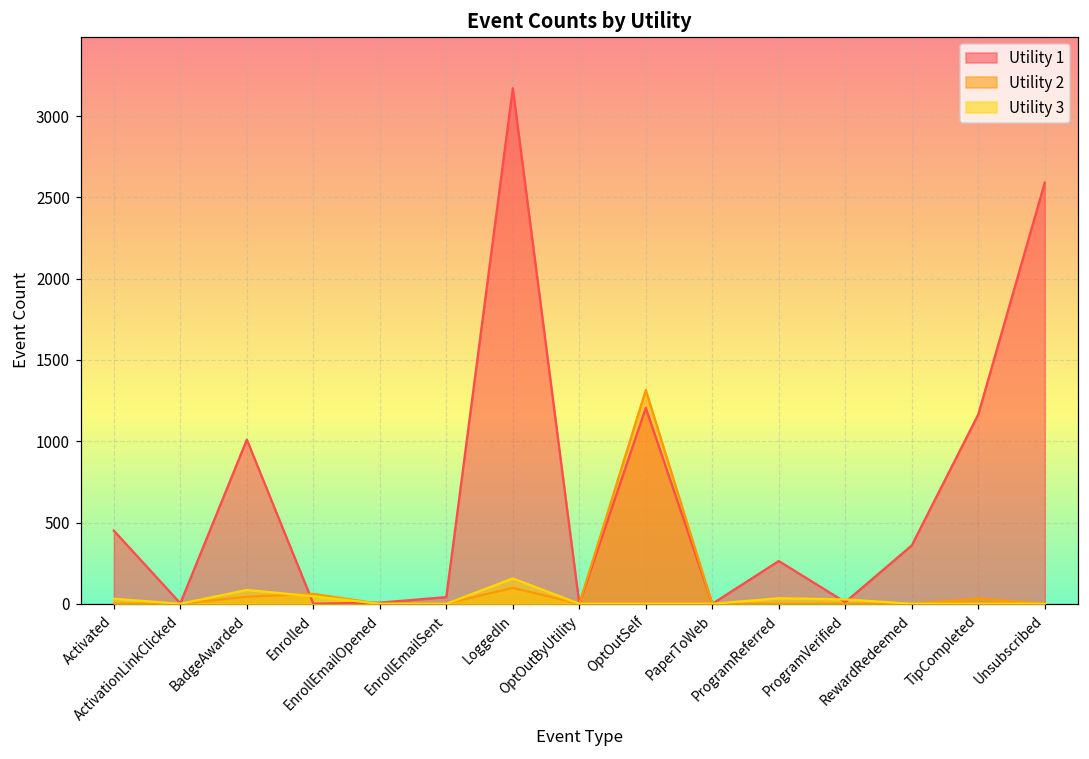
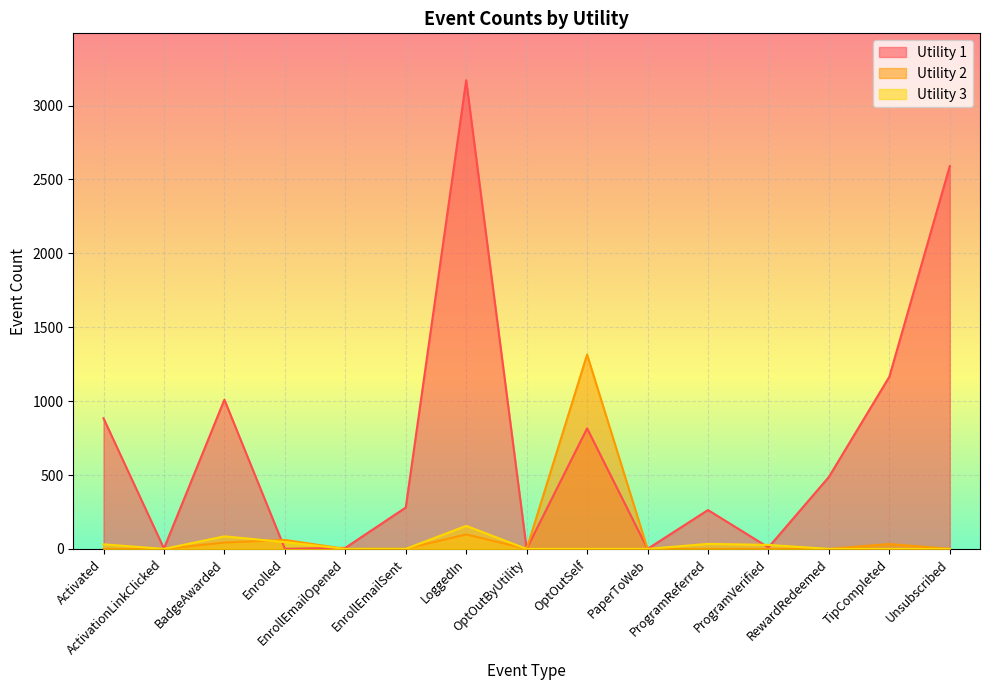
  {
    "Utility 1": {
-     "Activated": 450,
+     "Activated": 880,
      "BadgeAwarded": 1010,
      "Enrolled": 0,
-     "EnrollEmailSent": 40,
+     "EnrollEmailSent": 280,
      "LoggedIn": 3170,
-     "OptOutSelf": 1210,
+     "OptOutSelf": 820,
      "ProgramReferred": 260,
-     "RewardRedeemed": 360,
+     "RewardRedeemed": 490,
      "TipCompleted": 1170,
      "Unsubscribed": 2590
    }
  }
